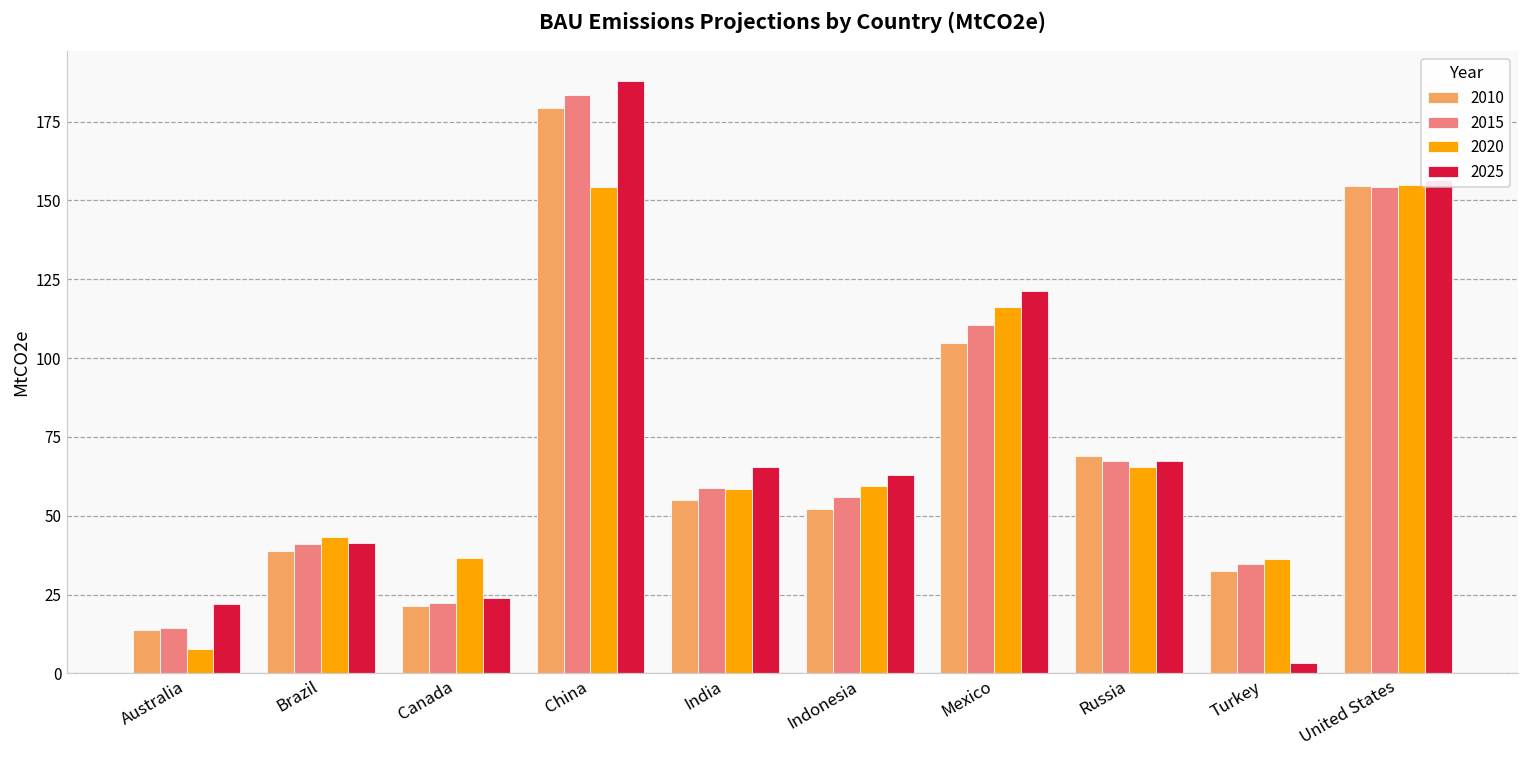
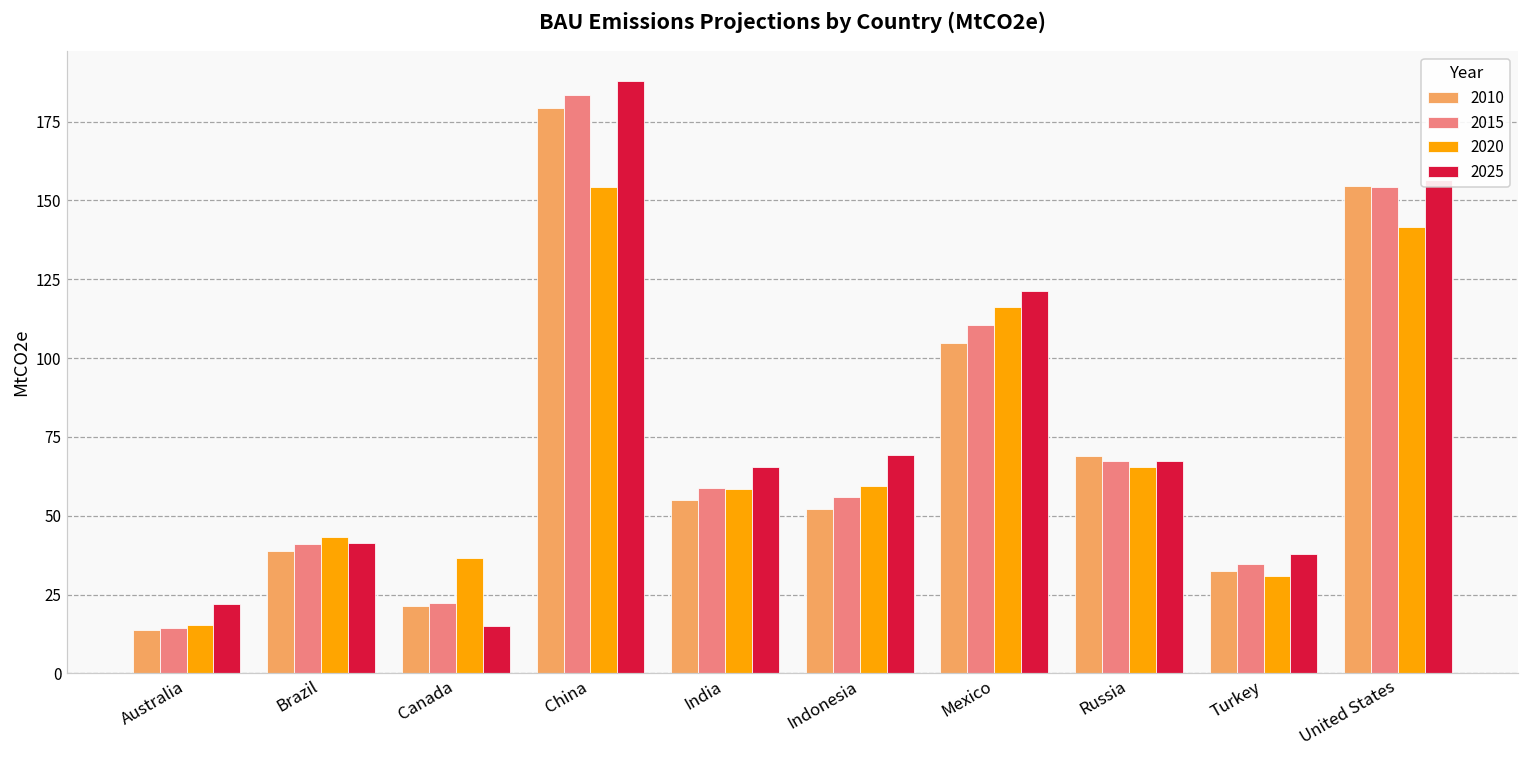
  {
    "2020": {
-     "Australia": 8,
+     "Australia": 15,
      "Brazil": 43,
      "Canada": 37,
      "China": 154,
      "India": 58,
      "Indonesia": 59,
      "Mexico": 116,
      "Russia": 65,
-     "Turkey": 36,
-     "United States": 155
+     "Turkey": 31,
+     "United States": 142
    },
    "2025": {
      "Australia": 22,
      "Brazil": 41,
-     "Canada": 24,
+     "Canada": 15,
      "China": 188,
      "India": 66,
-     "Indonesia": 63,
+     "Indonesia": 69,
      "Mexico": 121,
      "Russia": 67,
-     "Turkey": 3
+     "Turkey": 38
    }
  }
